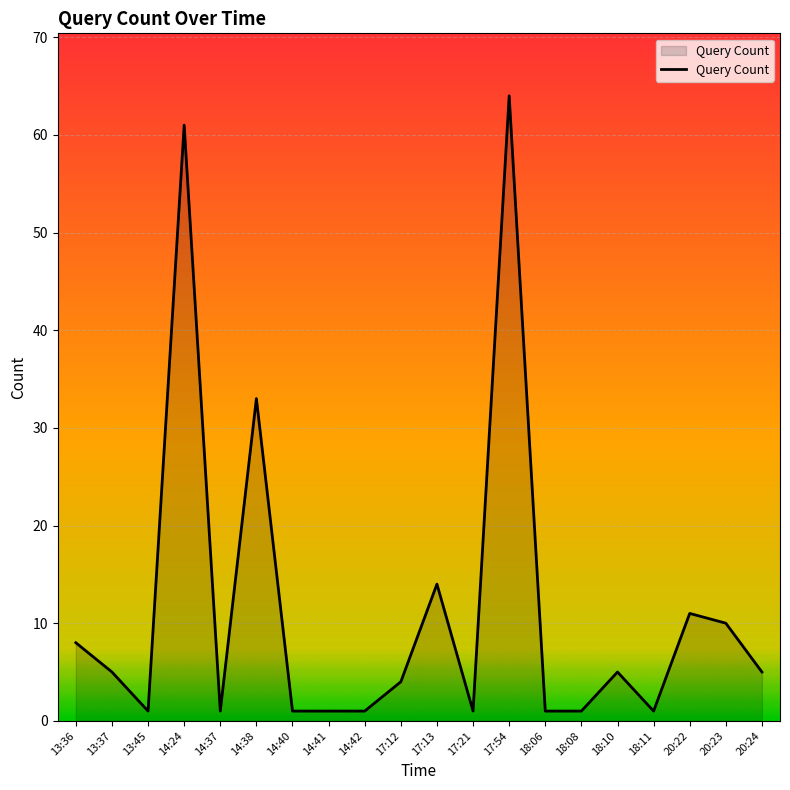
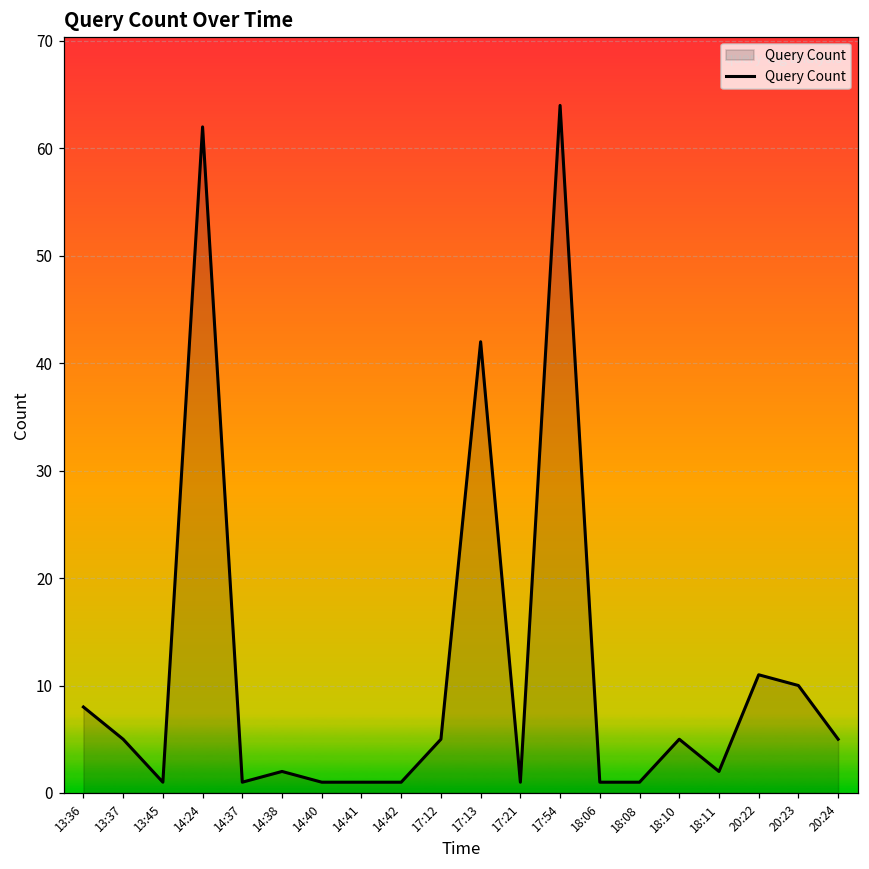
  {
    "13:36": 8,
    "13:37": 5,
    "13:45": 1,
-   "14:24": 61,
+   "14:24": 62,
    "14:37": 1,
-   "14:38": 33,
+   "14:38": 2,
    "14:40": 1,
    "14:41": 1,
    "14:42": 1,
-   "17:12": 4,
-   "17:13": 14,
+   "17:12": 5,
+   "17:13": 42,
    "17:21": 1,
    "17:54": 64,
    "18:06": 1,
    "18:08": 1,
    "18:10": 5,
-   "18:11": 1,
+   "18:11": 2,
    "20:22": 11,
    "20:23": 10,
    "20:24": 5
  }
